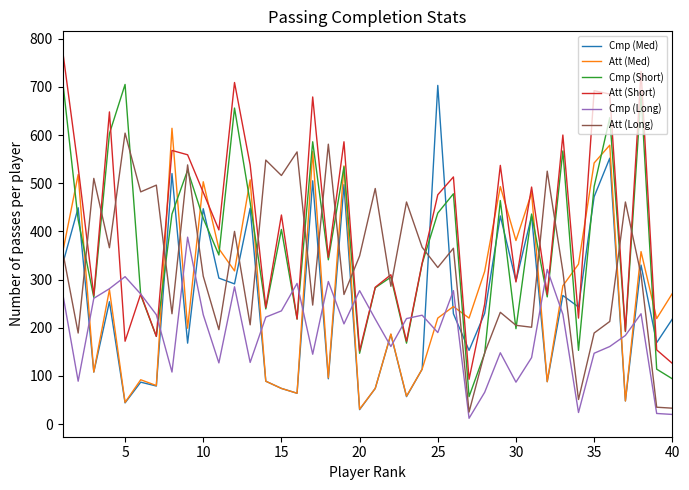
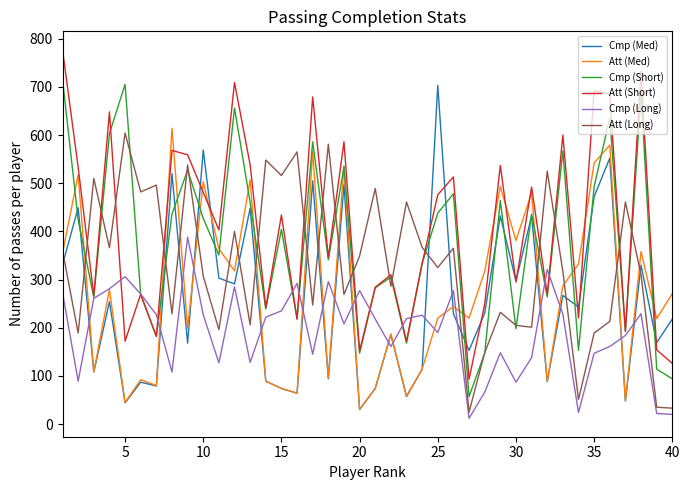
  {
    "Cmp (Med)": {
-     "10": 450,
+     "10": 570,
      "25": 700,
      "35": 470,
      "40": 220
    },
    "Att (Med)": {
      "10": 500,
      "25": 220,
      "30": 380,
      "35": 540,
      "40": 270
    },
    "Cmp (Short)": {
      "5": 710,
      "10": 430,
      "15": 400,
      "25": 440,
      "30": 200,
      "35": 490,
      "40": 90
    },
    "Att (Short)": {
      "5": 170,
      "10": 480,
      "15": 430,
      "25": 480,
      "40": 130
    },
    "Cmp (Long)": {
      "5": 310,
      "10": 230,
      "15": 240,
      "20": 280,
      "25": 190,
      "30": 90,
      "35": 150,
      "40": 20
    },
    "Att (Long)": {
      "5": 600,
      "10": 310,
      "15": 520,
      "20": 350,
      "25": 330,
      "30": 210,
      "35": 190,
      "40": 30
    }
  }
